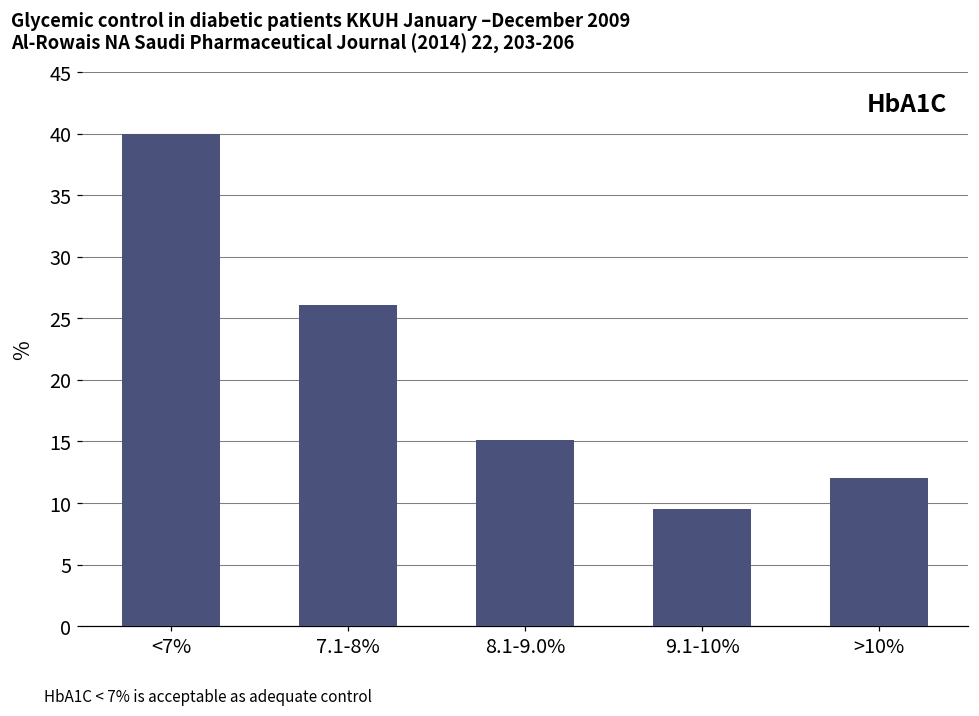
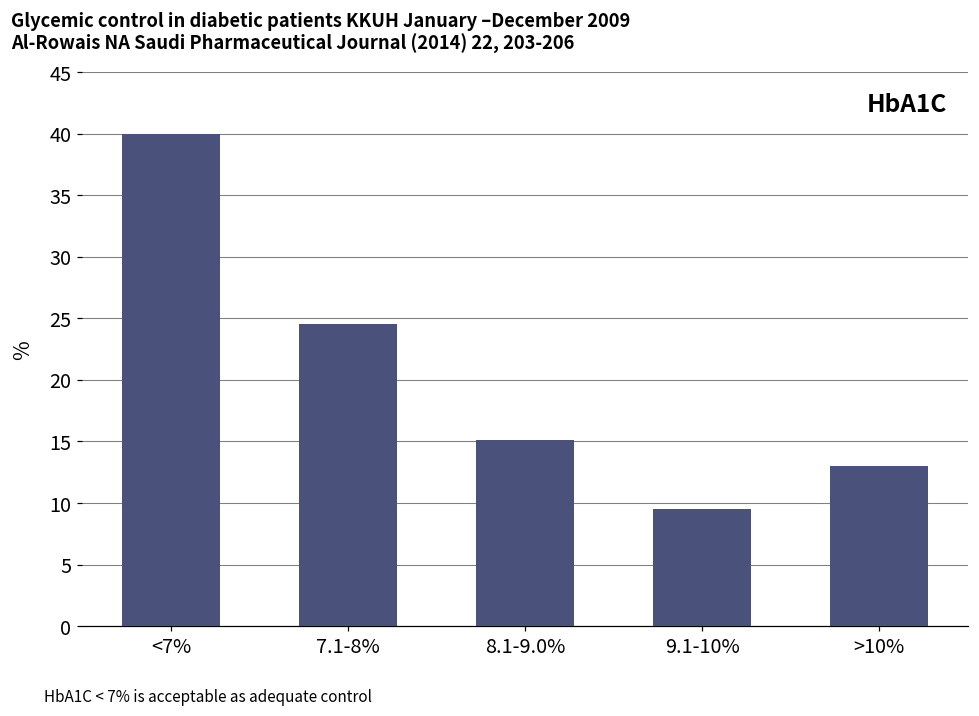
  {
    "<7%": 40.0,
-   "7.1-8%": 26.1,
+   "7.1-8%": 24.5,
    "8.1-9.0%": 15.1,
    "9.1-10%": 9.5,
-   ">10%": 12
+   ">10%": 13
  }
